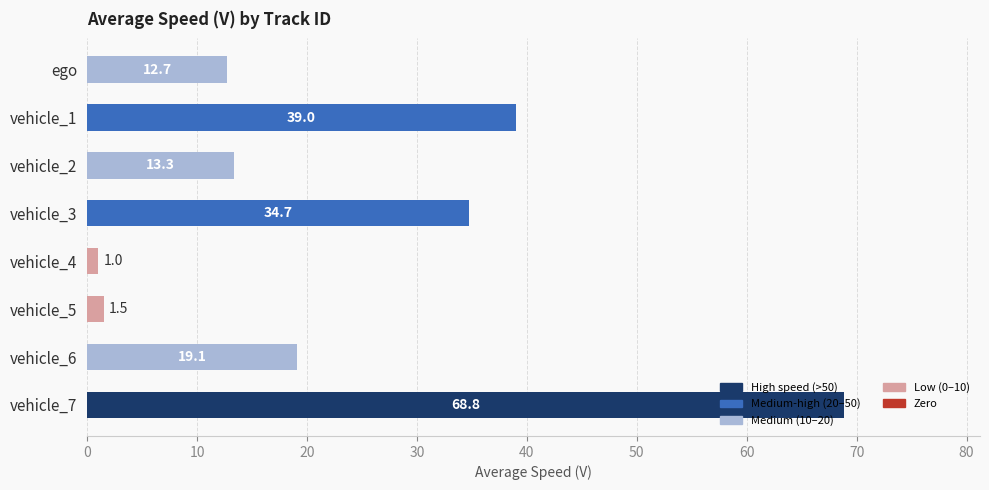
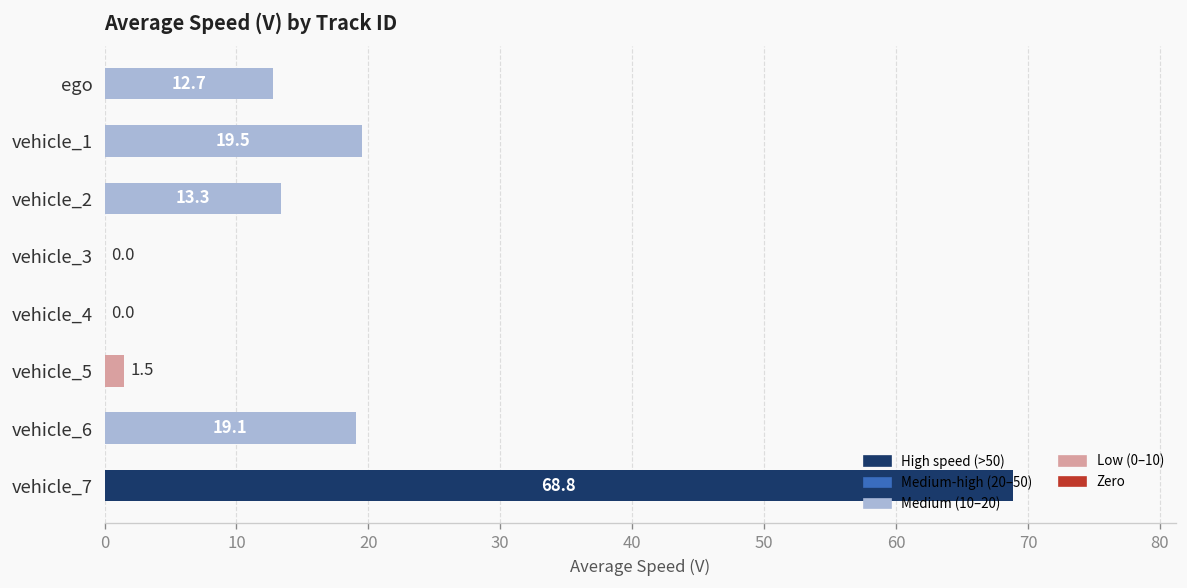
  {
    "ego": 12.7,
-   "vehicle_1": 39.0,
+   "vehicle_1": 19.5,
    "vehicle_2": 13.3,
-   "vehicle_3": 34.7,
-   "vehicle_4": 1.0,
+   "vehicle_3": 0.0,
+   "vehicle_4": 0.0,
    "vehicle_5": 1.5,
    "vehicle_6": 19.1,
    "vehicle_7": 68.8
  }
